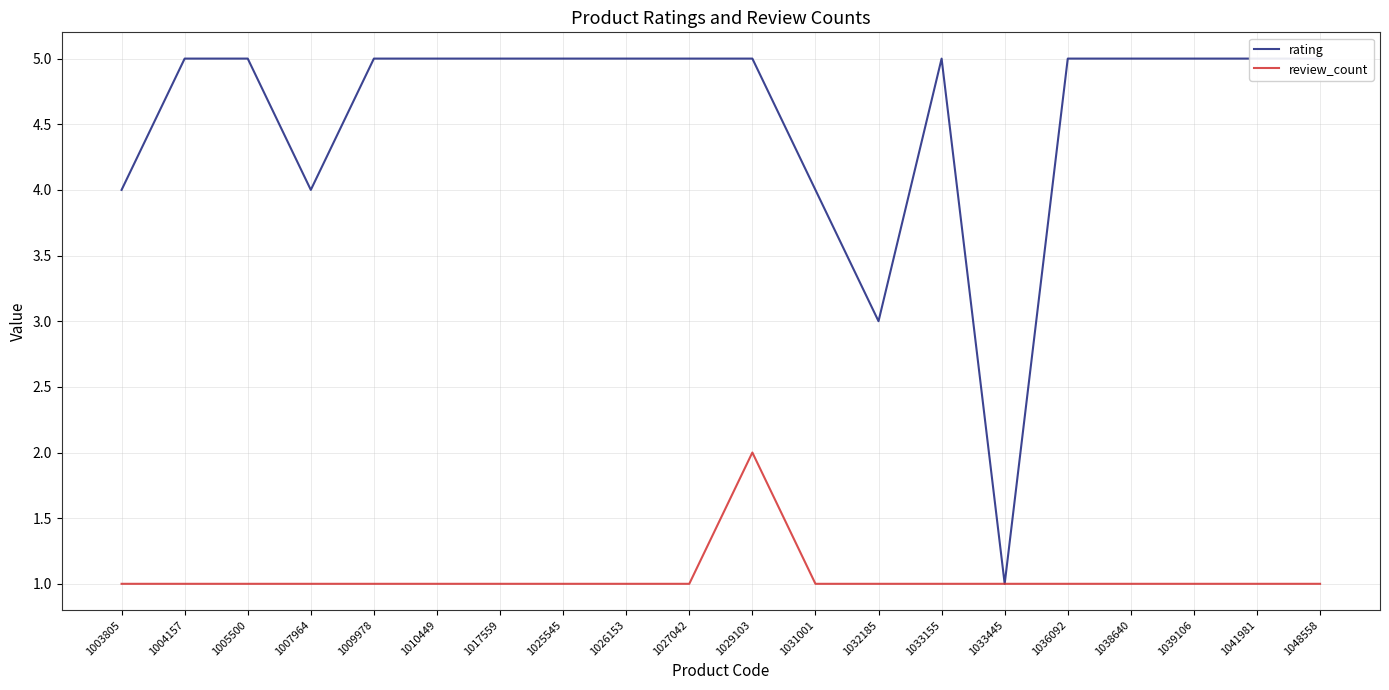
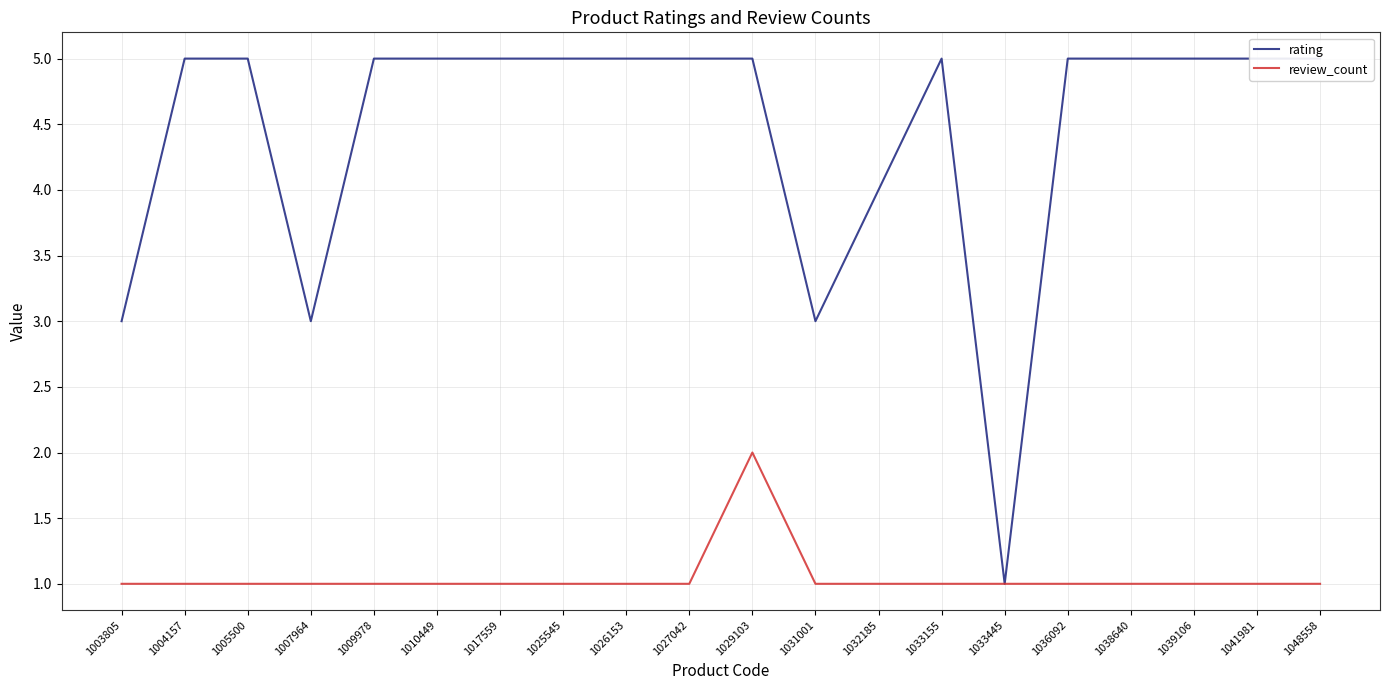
  {
    "rating": {
-     "1003805": 4,
+     "1003805": 3,
      "1004157": 5,
      "1005500": 5,
-     "1007964": 4,
+     "1007964": 3,
      "1009978": 5,
      "1010449": 5,
      "1017559": 5,
      "1025545": 5,
      "1026153": 5,
      "1027042": 5,
      "1029103": 5,
-     "1031001": 4,
-     "1032185": 3,
+     "1031001": 3,
+     "1032185": 4,
      "1033155": 5,
      "1036092": 5,
      "1038640": 5,
      "1039106": 5
    },
    "review_count": {
      "1003805": 1,
      "1004157": 1,
      "1005500": 1,
      "1007964": 1,
      "1009978": 1,
      "1010449": 1,
      "1017559": 1,
      "1025545": 1,
      "1026153": 1,
      "1027042": 1,
      "1029103": 2,
      "1031001": 1,
      "1032185": 1,
      "1033155": 1,
      "1036092": 1,
      "1038640": 1,
      "1039106": 1,
      "1041981": 1,
      "1048558": 1
    }
  }
